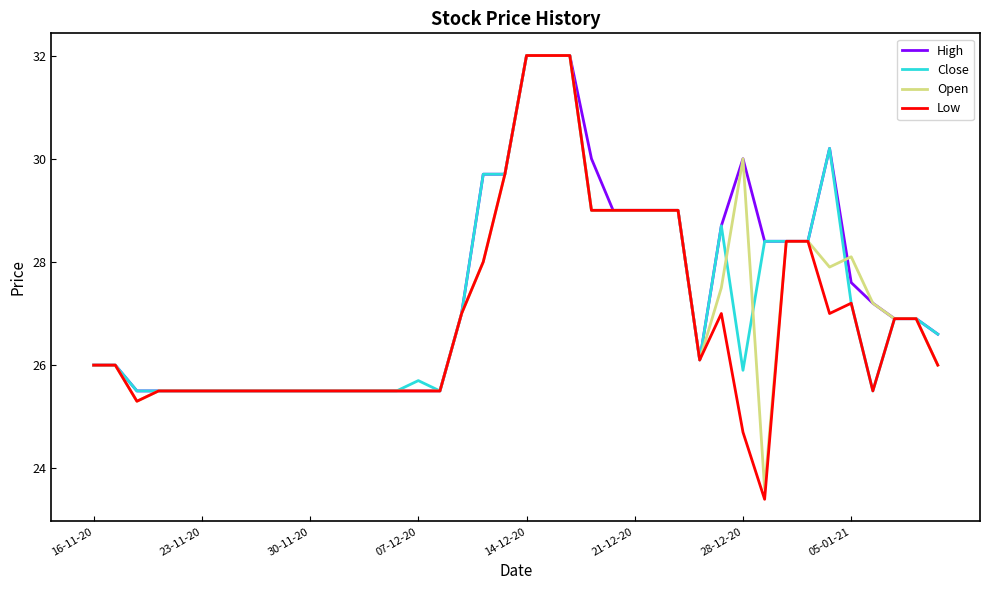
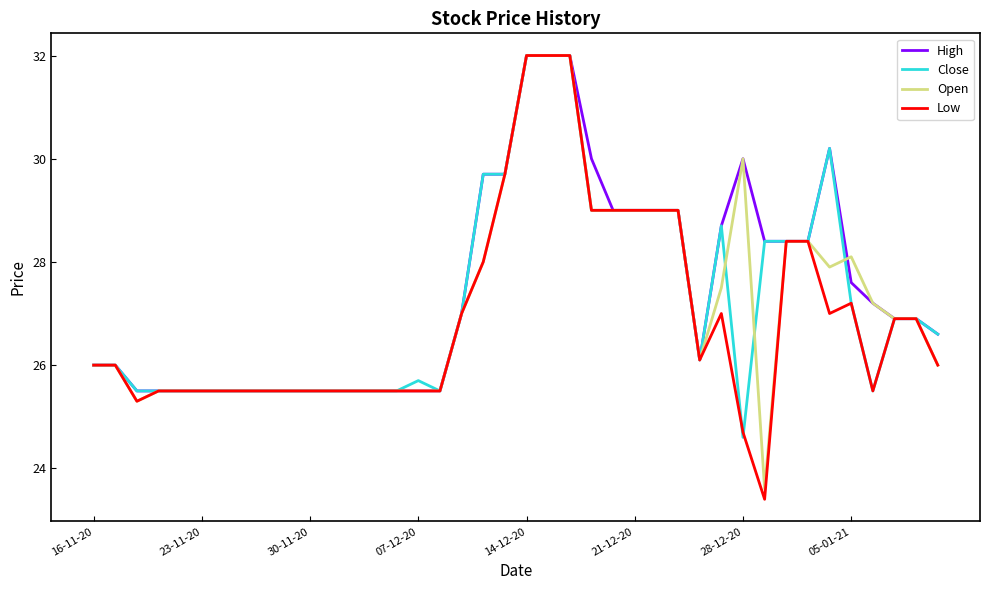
  {
    "High": {
      "05-01-21": 27.6
    },
    "Close": {
      "07-12-20": 25.7,
-     "28-12-20": 25.9
+     "28-12-20": 24.6
    },
    "Open": {
      "05-01-21": 28.1
    },
    "Low": {
      "28-12-20": 24.7
    }
  }
